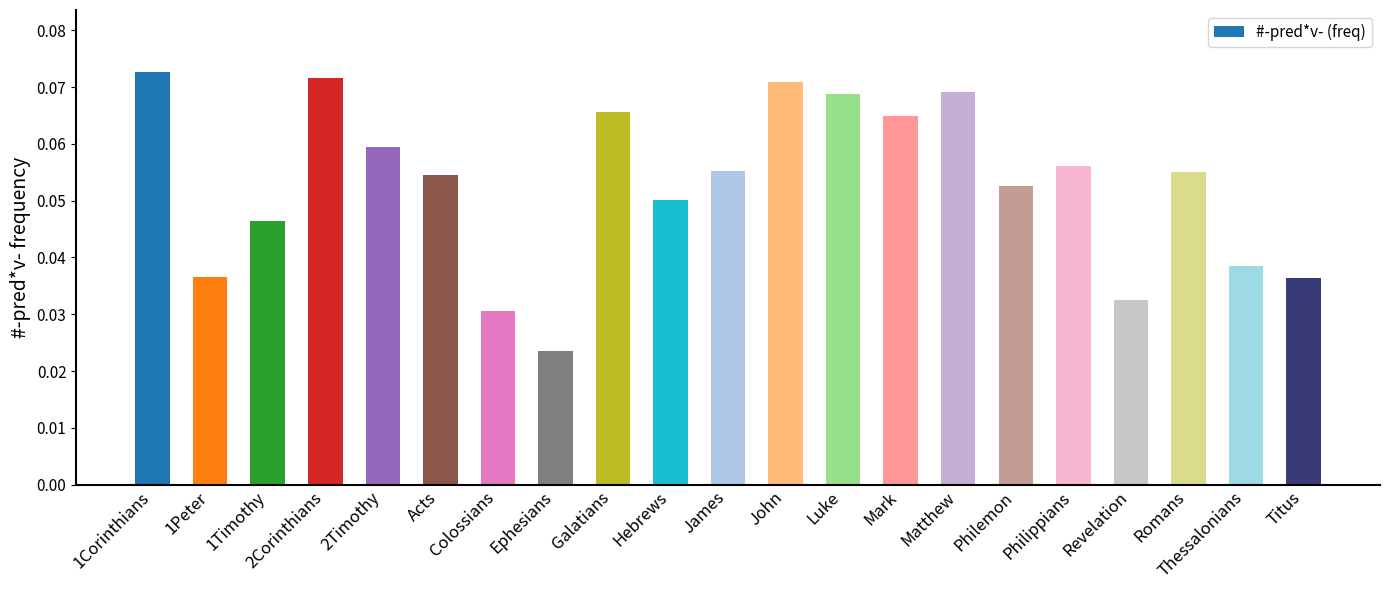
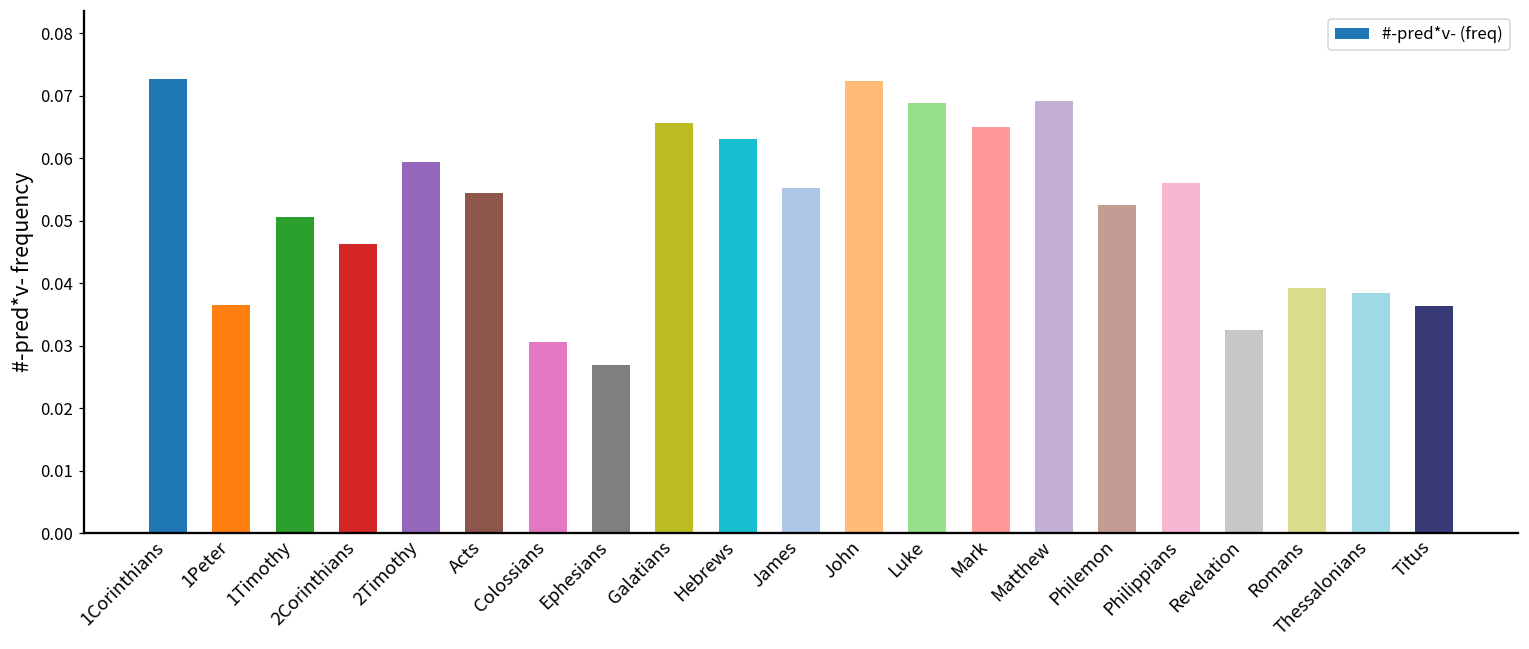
  {
    "1Corinthians": 0.073,
    "1Peter": 0.037,
-   "1Timothy": 0.046,
-   "2Corinthians": 0.072,
+   "1Timothy": 0.051,
+   "2Corinthians": 0.046,
    "2Timothy": 0.059,
    "Acts": 0.054,
    "Colossians": 0.031,
-   "Ephesians": 0.024,
+   "Ephesians": 0.027,
    "Galatians": 0.066,
-   "Hebrews": 0.050,
+   "Hebrews": 0.063,
    "James": 0.055,
-   "John": 0.071,
+   "John": 0.072,
    "Luke": 0.069,
    "Mark": 0.065,
    "Matthew": 0.069,
    "Philemon": 0.053,
    "Philippians": 0.056,
    "Revelation": 0.032,
-   "Romans": 0.055,
+   "Romans": 0.039,
    "Thessalonians": 0.038,
    "Titus": 0.036
  }
